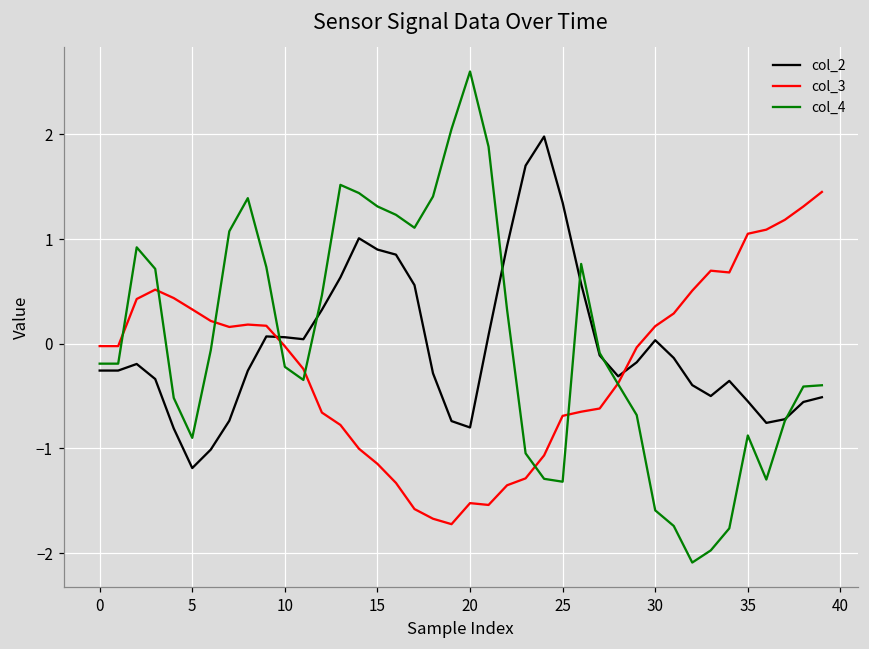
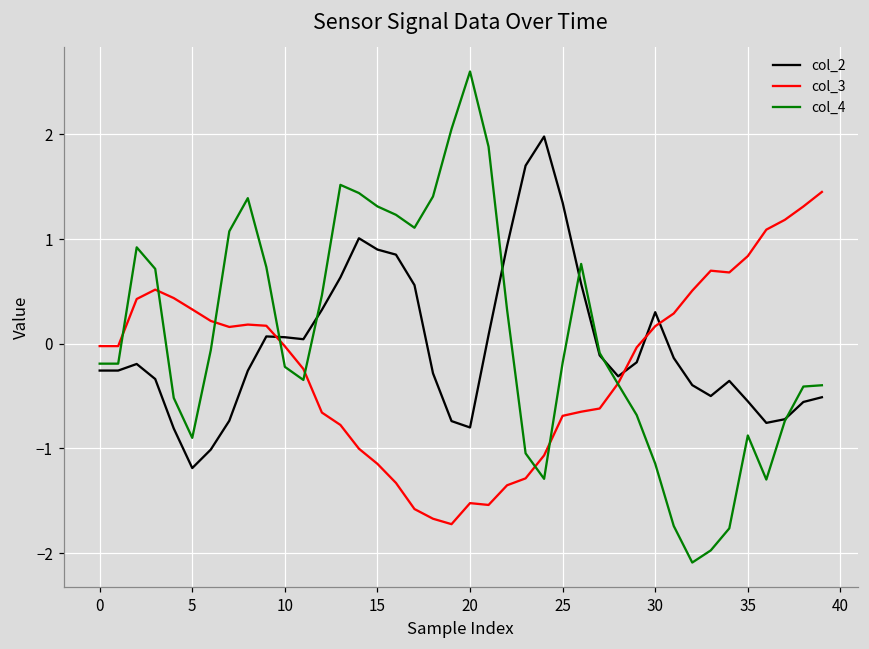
  {
    "col_2": {
      "0": -0.3,
      "5": -1.2,
      "10": 0.1,
      "15": 0.9,
      "20": -0.8,
      "25": 1.3,
-     "30": 0.0,
+     "30": 0.3,
      "35": -0.6
    },
    "col_3": {
      "0": 0.0,
      "5": 0.3,
      "10": 0.0,
      "15": -1.1,
      "20": -1.5,
      "25": -0.7,
      "30": 0.2,
-     "35": 1.1
+     "35": 0.8
    },
    "col_4": {
      "0": -0.2,
      "5": -0.9,
      "10": -0.2,
      "15": 1.3,
      "20": 2.6,
-     "25": -1.3,
-     "30": -1.6,
+     "25": -0.2,
+     "30": -1.1,
      "35": -0.9
    }
  }
